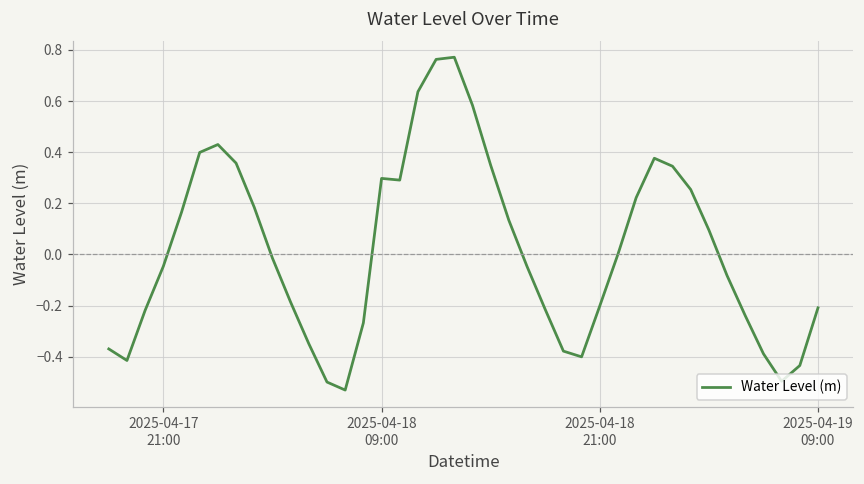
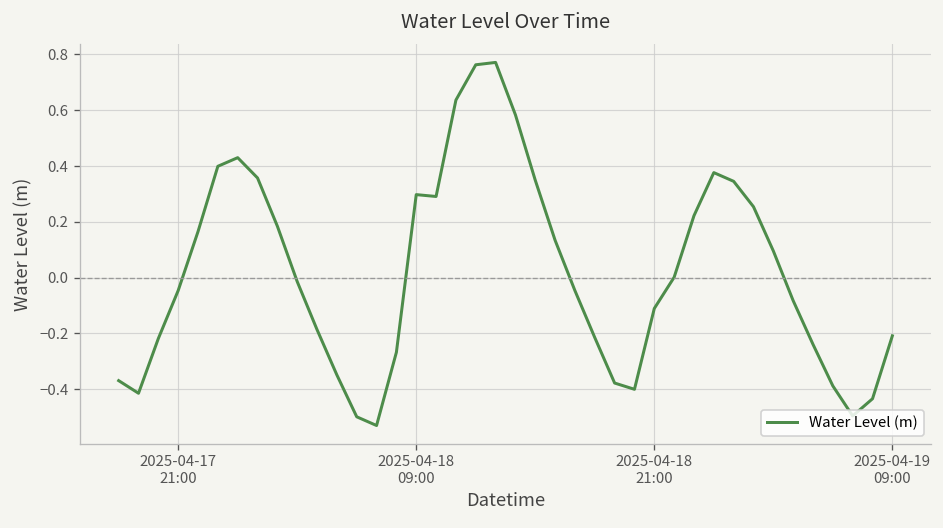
  {
    "2025-04-17 21:00": -0.05,
    "2025-04-18 09:00": 0.30,
-   "2025-04-18 21:00": -0.20,
+   "2025-04-18 21:00": -0.11,
    "2025-04-19 09:00": -0.21
  }
